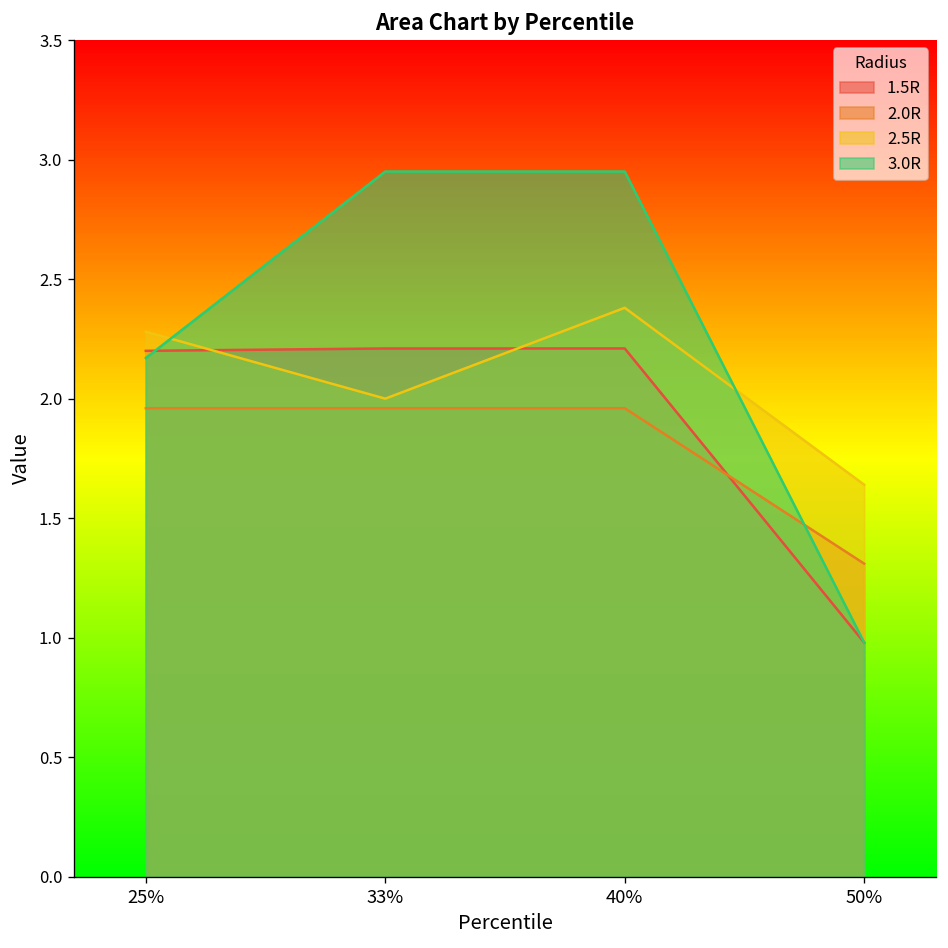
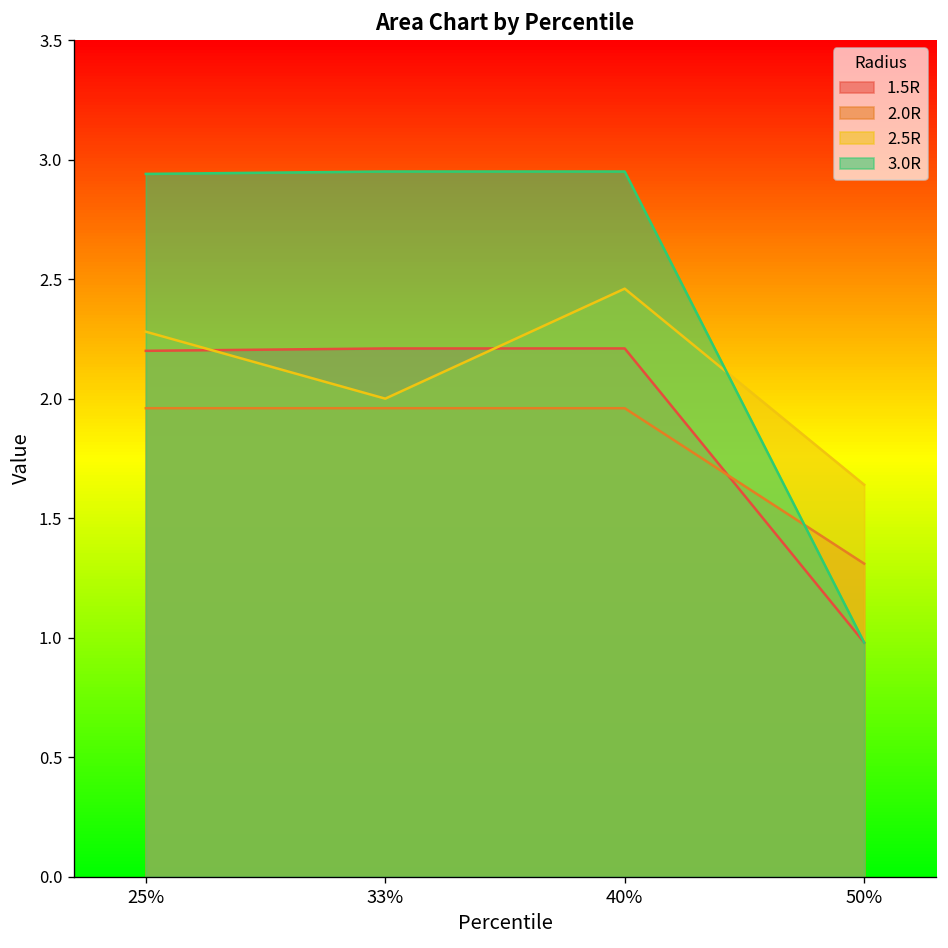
  {
    "2.5R": {
      "25%": 2.28,
      "33%": 2.00,
-     "40%": 2.38,
+     "40%": 2.46,
      "50%": 1.64
    },
    "3.0R": {
-     "25%": 2.17,
+     "25%": 2.94,
      "33%": 2.95,
      "40%": 2.95
    }
  }
